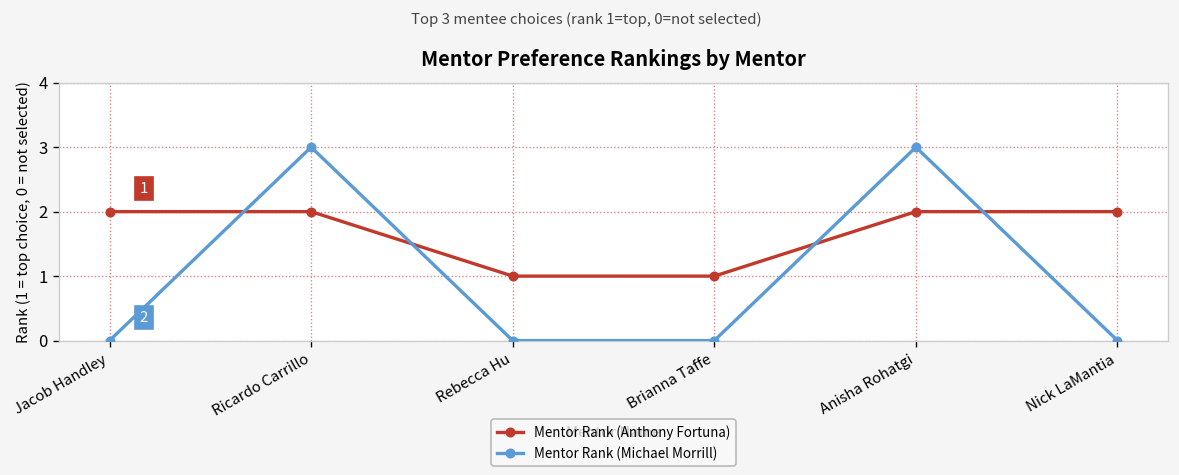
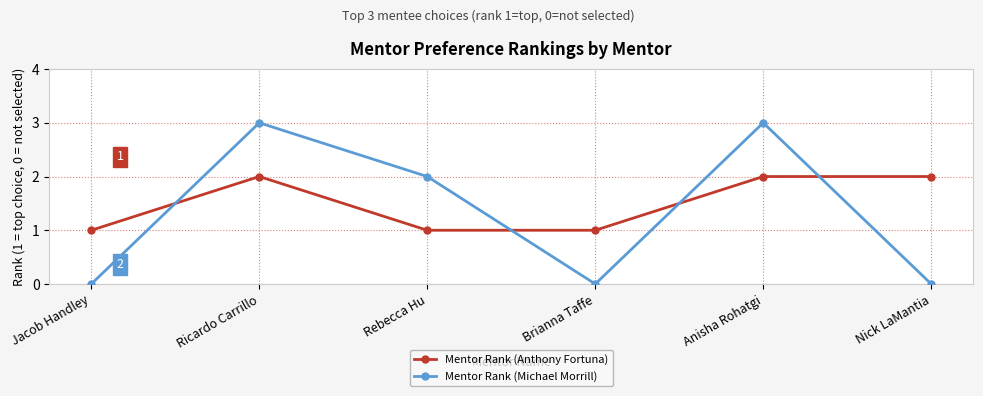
  {
    "Mentor Rank (Anthony Fortuna)": {
-     "Jacob Handley": 2,
+     "Jacob Handley": 1,
      "Ricardo Carrillo": 2,
      "Rebecca Hu": 1,
      "Brianna Taffe": 1,
      "Anisha Rohatgi": 2,
      "Nick LaMantia": 2
    },
    "Mentor Rank (Michael Morrill)": {
      "Jacob Handley": 0,
      "Ricardo Carrillo": 3,
-     "Rebecca Hu": 0,
+     "Rebecca Hu": 2,
      "Brianna Taffe": 0,
      "Anisha Rohatgi": 3,
      "Nick LaMantia": 0
    }
  }
